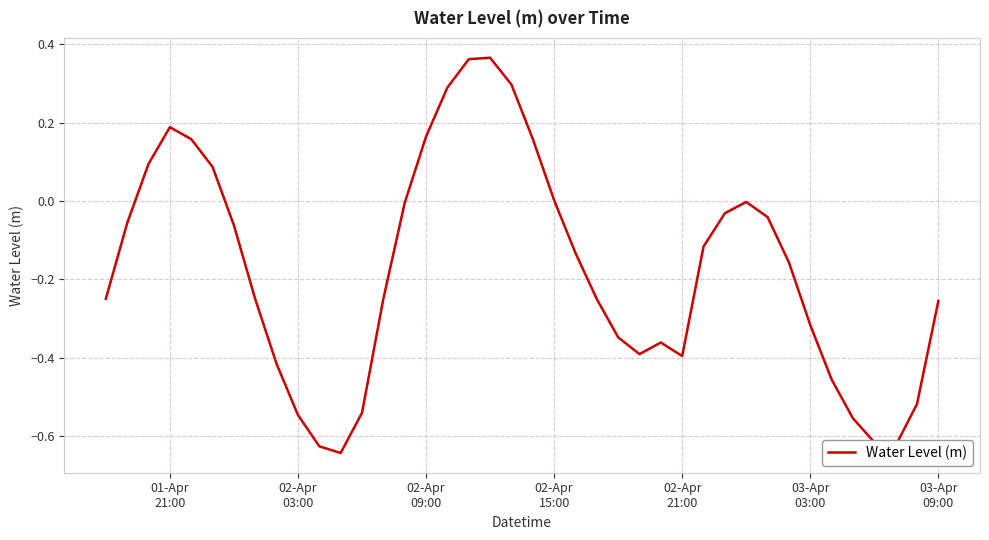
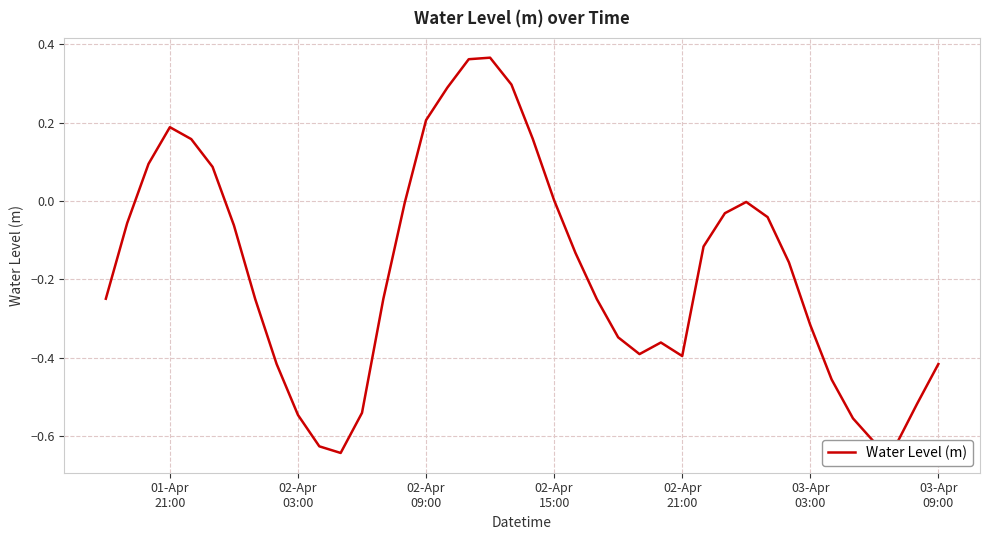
  {
    "01-Apr 21:00": 0.19,
    "02-Apr 03:00": -0.55,
-   "02-Apr 09:00": 0.16,
+   "02-Apr 09:00": 0.21,
    "02-Apr 15:00": 0.00,
    "02-Apr 21:00": -0.40,
    "03-Apr 03:00": -0.32,
-   "03-Apr 09:00": -0.26
+   "03-Apr 09:00": -0.42
  }
